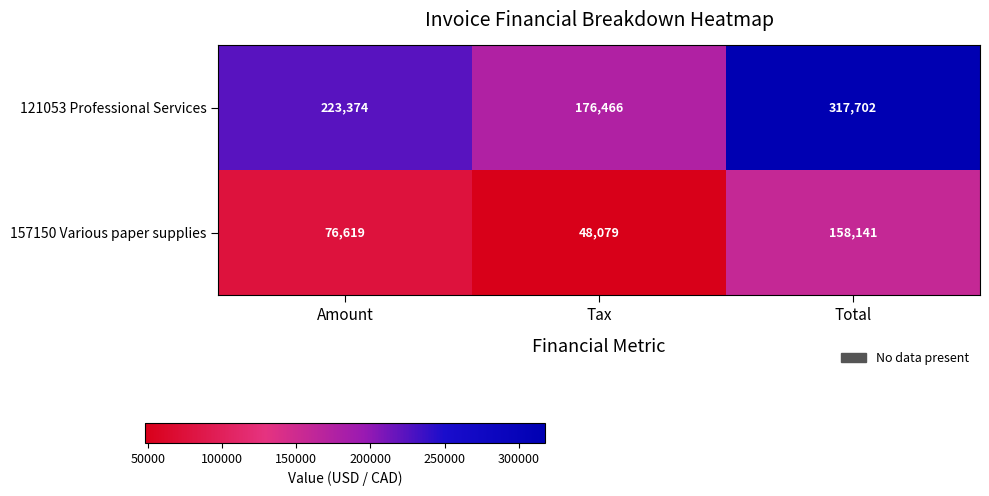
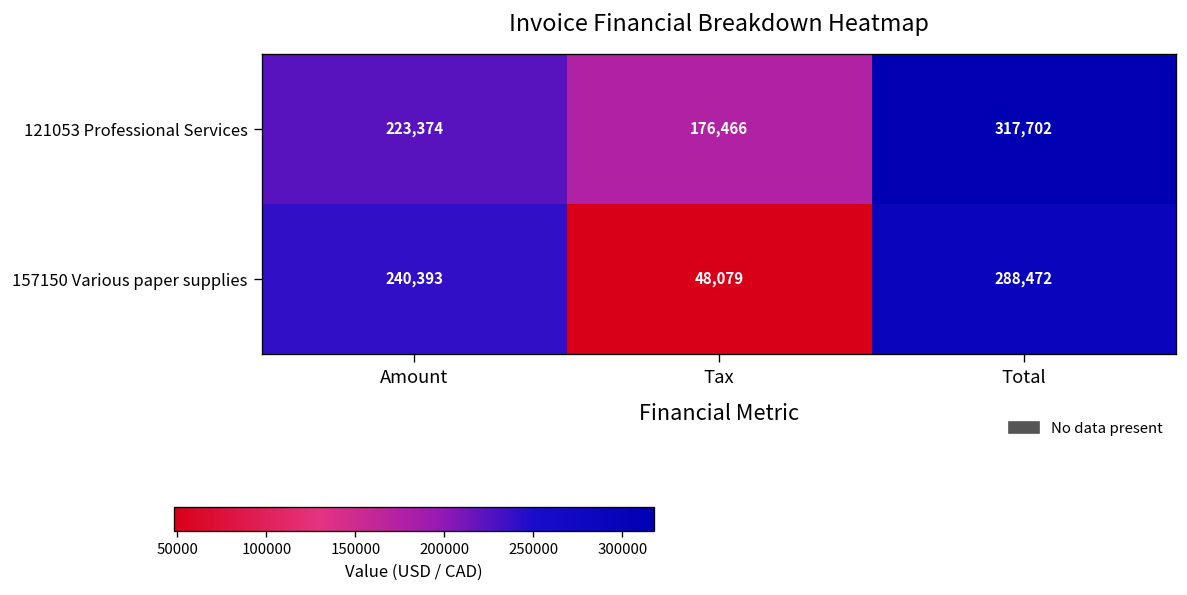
  {
    "121053 Professional Services": {
      "Amount": "223,374",
      "Tax": "176,466",
      "Total": "317,702"
    },
    "157150 Various paper supplies": {
-     "Amount": "76,619",
+     "Amount": "240,393",
      "Tax": "48,079",
-     "Total": "158,141"
+     "Total": "288,472"
    }
  }
